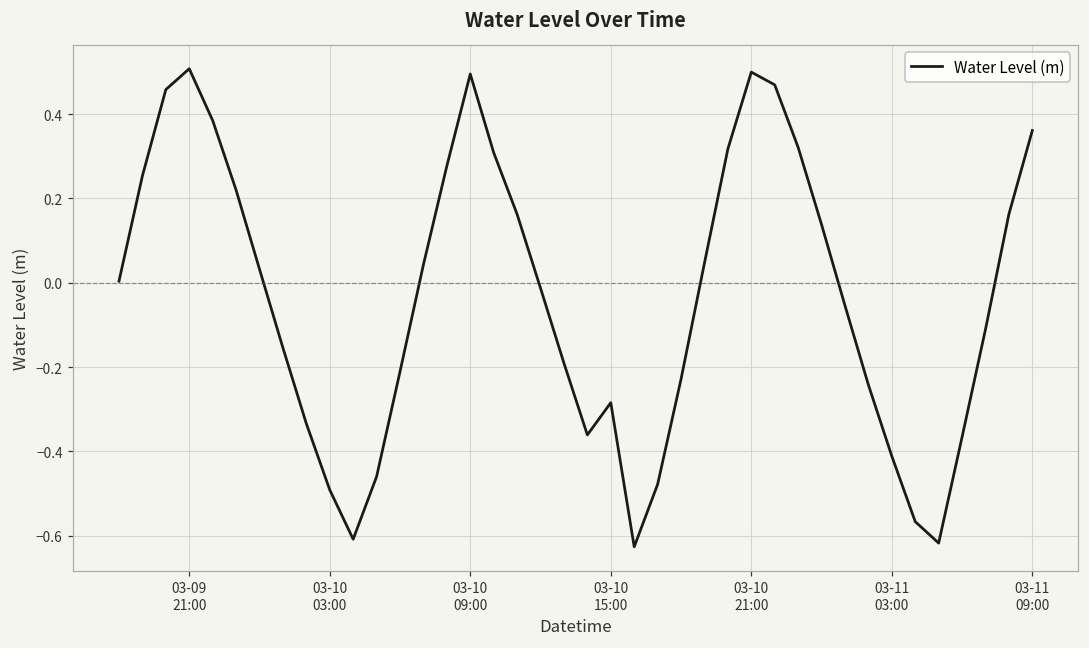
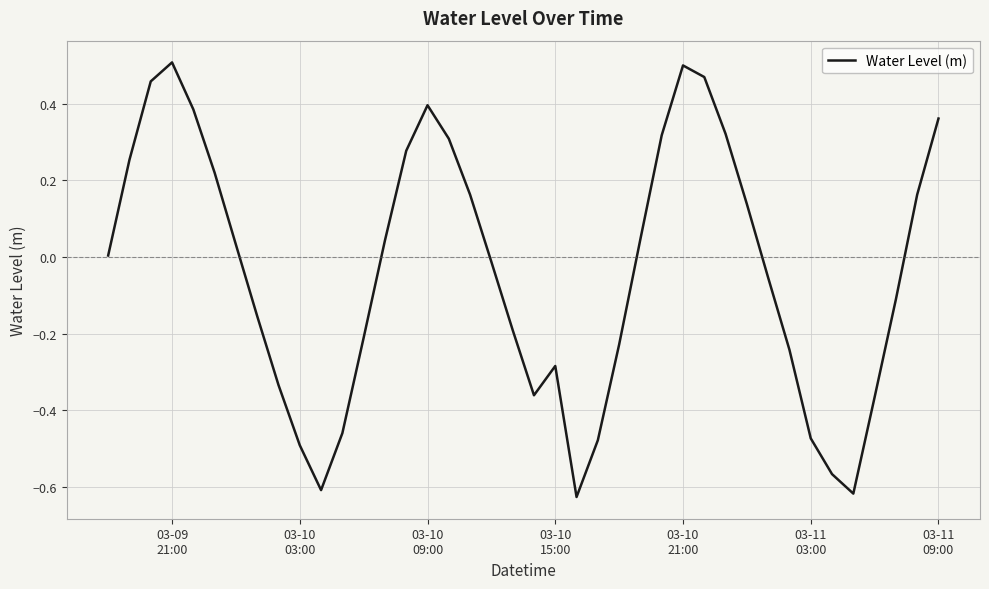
  {
    "03-09 21:00": 0.51,
    "03-10 03:00": -0.49,
-   "03-10 09:00": 0.49,
+   "03-10 09:00": 0.40,
    "03-10 15:00": -0.28,
    "03-10 21:00": 0.50,
-   "03-11 03:00": -0.41,
+   "03-11 03:00": -0.47,
    "03-11 09:00": 0.36
  }
